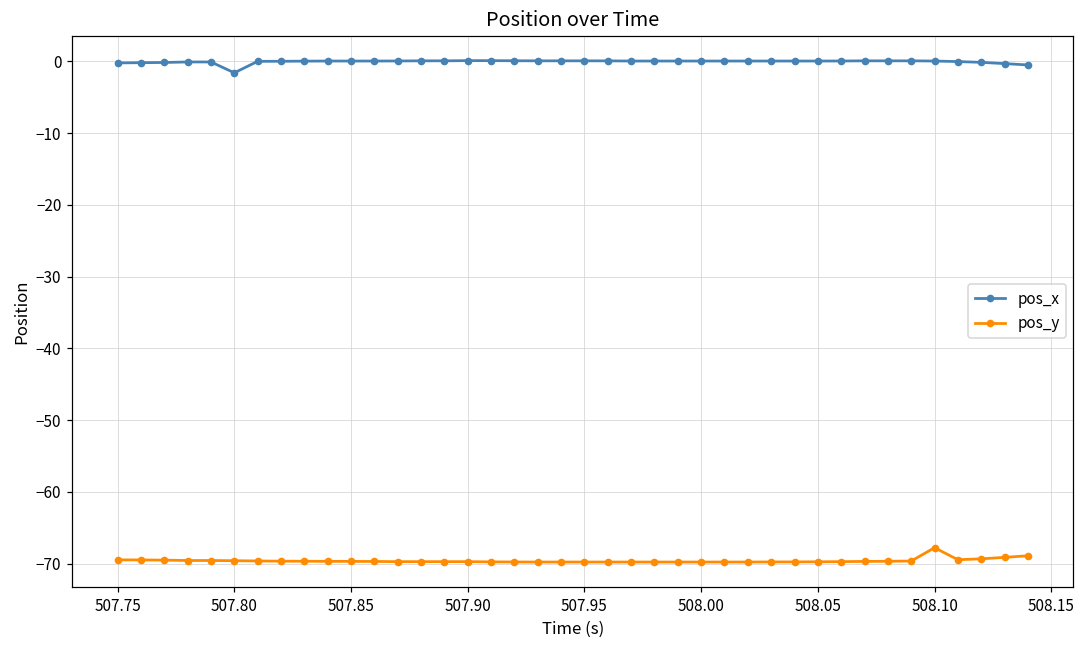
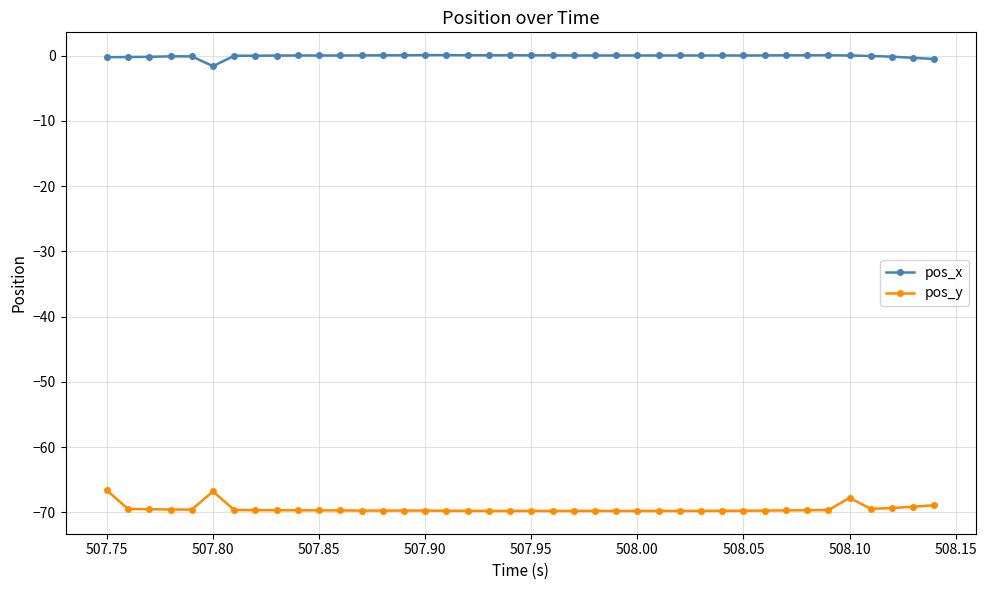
  {
    "pos_x": {
      "507.75": 0,
      "507.80": -2,
      "507.85": 0,
      "507.90": 0,
      "507.95": 0,
      "508.00": 0,
      "508.05": 0,
      "508.10": 0
    },
    "pos_y": {
-     "507.75": -69,
-     "507.80": -70,
+     "507.75": -67,
+     "507.80": -67,
      "507.85": -70,
      "507.90": -70,
      "507.95": -70,
      "508.00": -70,
      "508.05": -70,
      "508.10": -68
    }
  }
